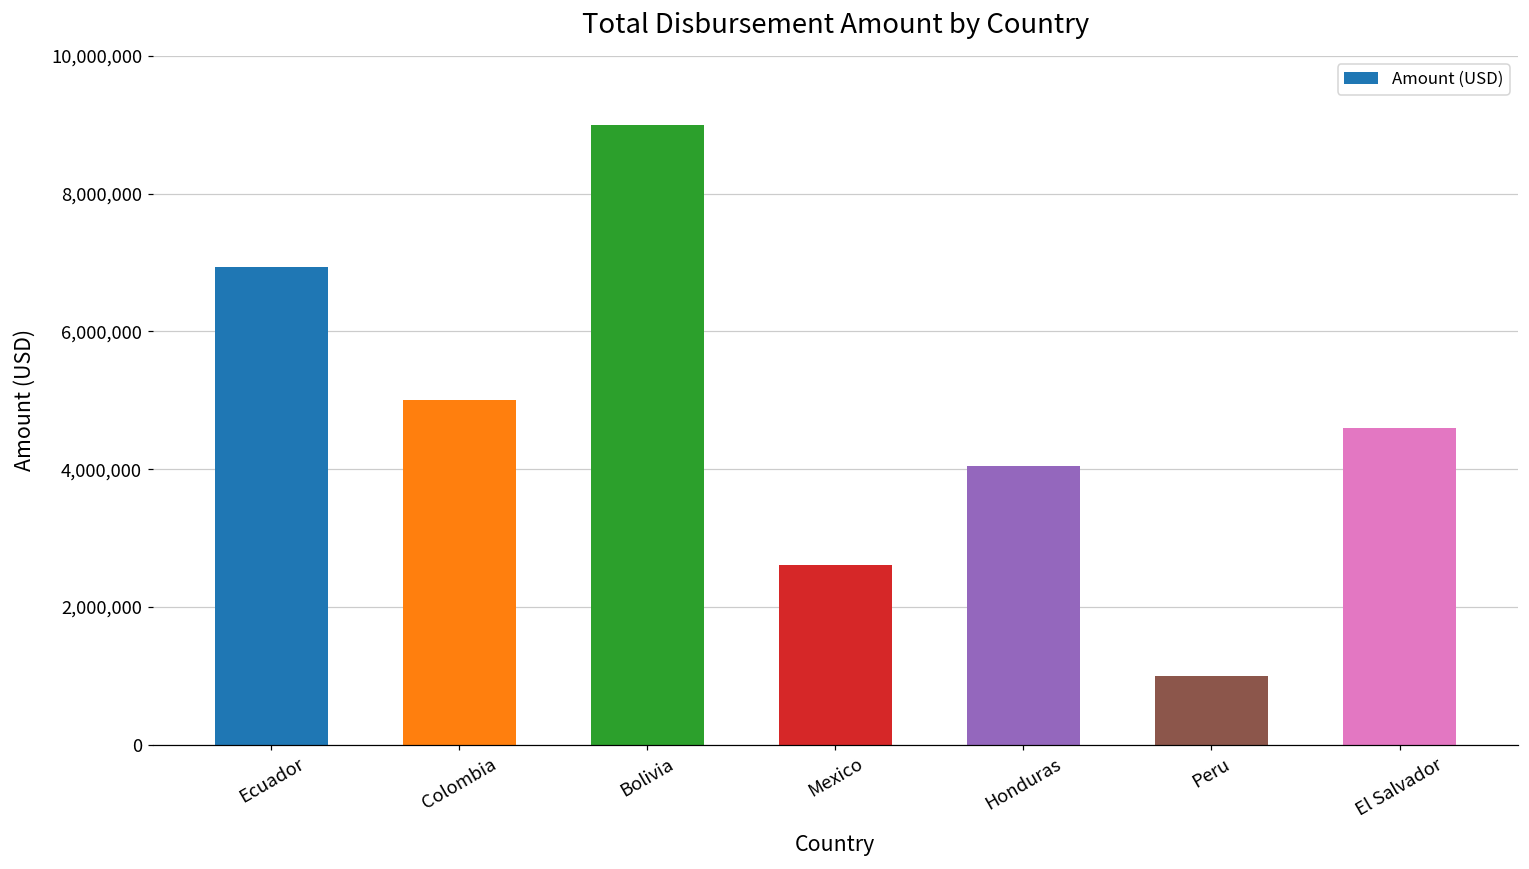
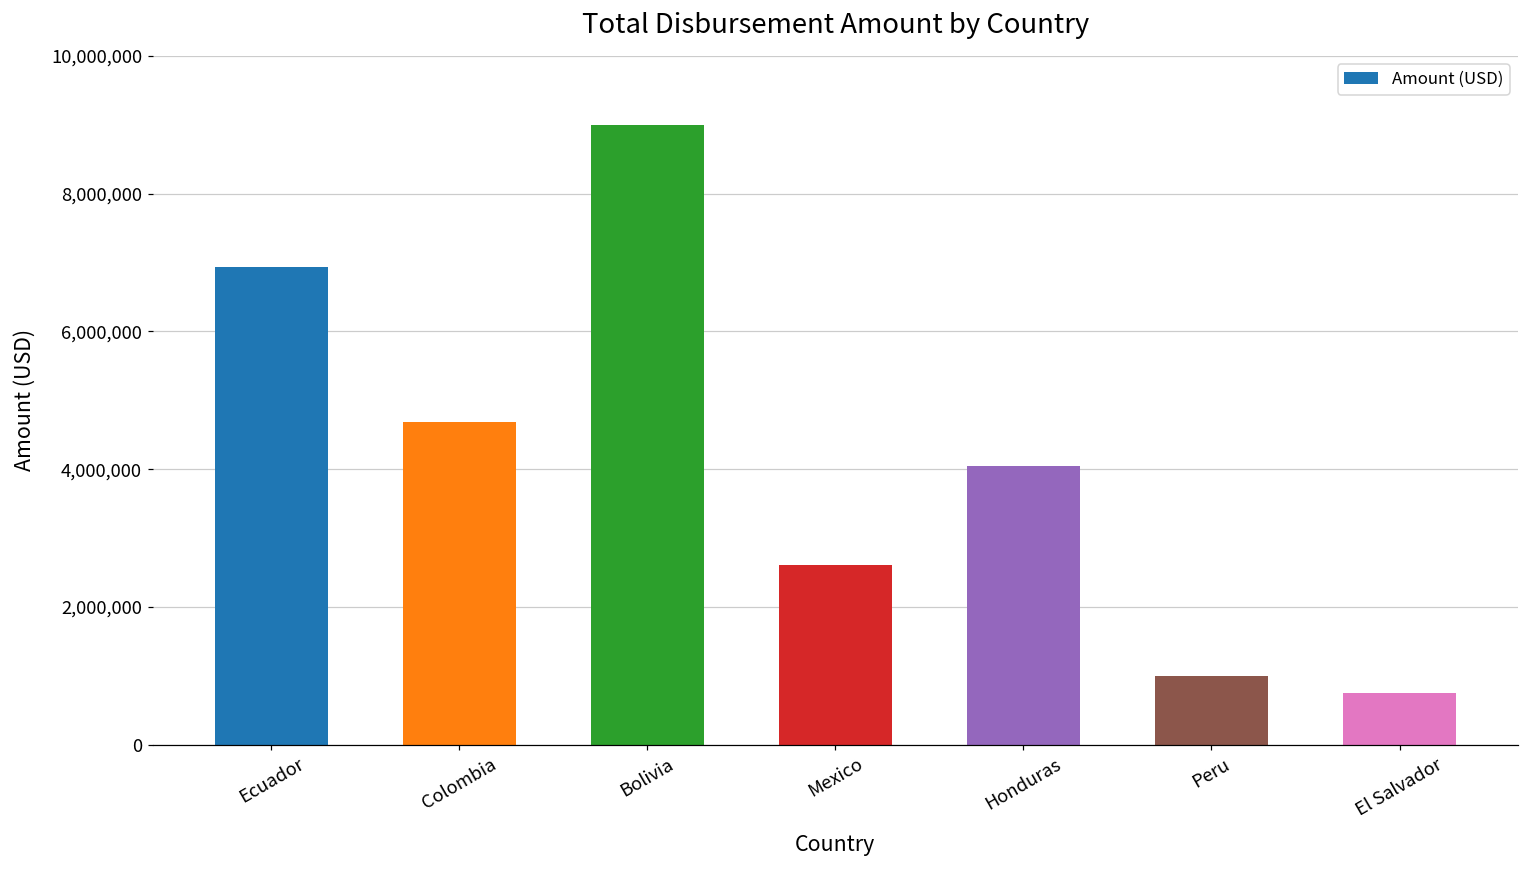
  {
    "Ecuador": "6,900,000",
-   "Colombia": "5,000,000",
+   "Colombia": "4,700,000",
    "Bolivia": "9,000,000",
    "Mexico": "2,600,000",
    "Honduras": "4,000,000",
    "Peru": "1,000,000",
-   "El Salvador": "4,600,000"
+   "El Salvador": "800,000"
  }
